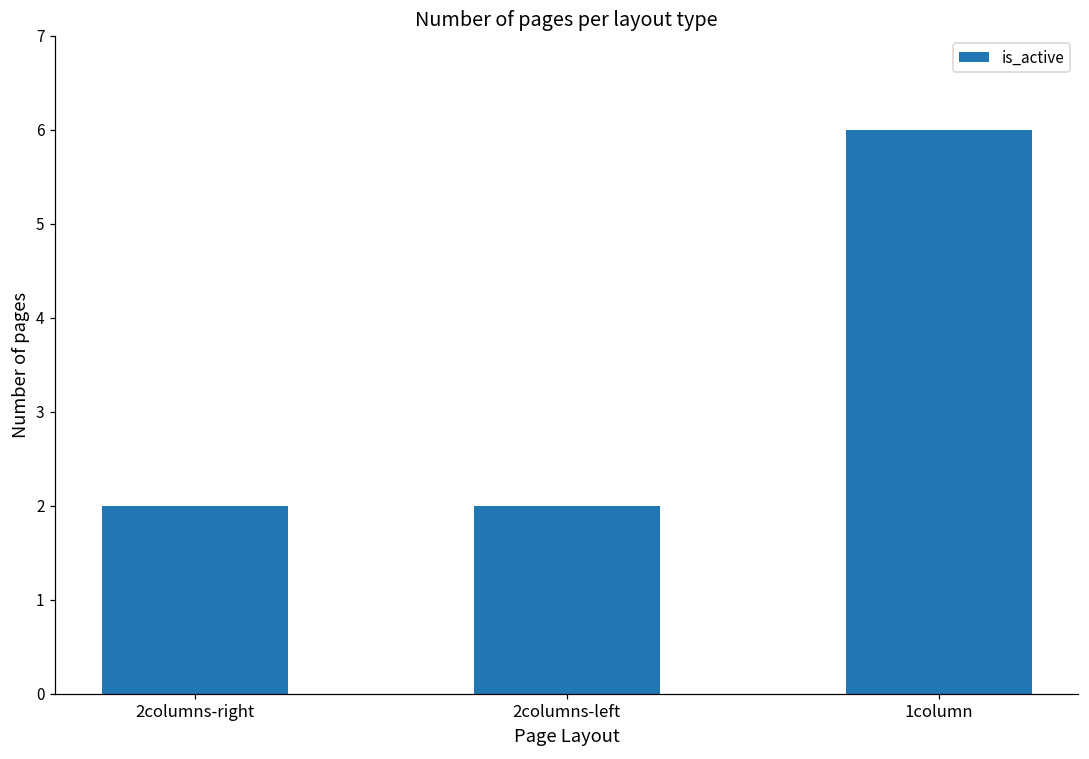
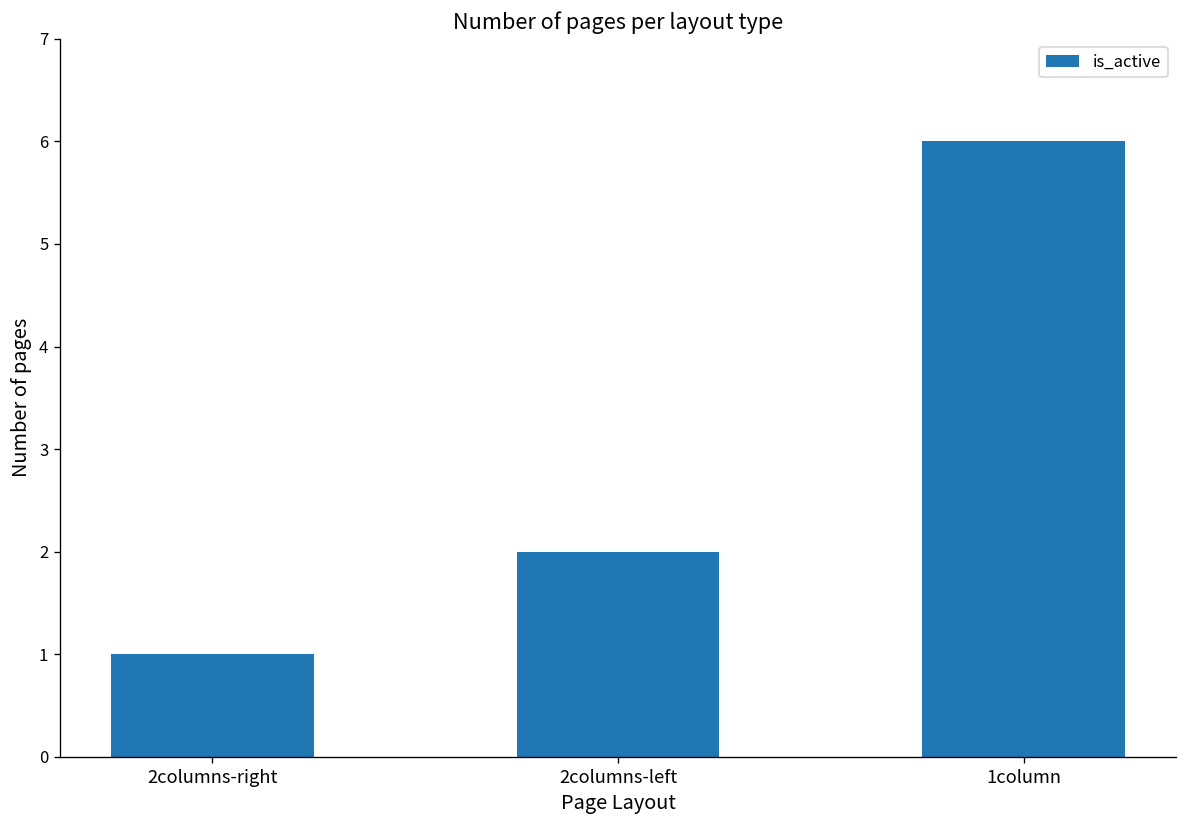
  {
-   "2columns-right": 2,
+   "2columns-right": 1,
    "2columns-left": 2,
    "1column": 6
  }
